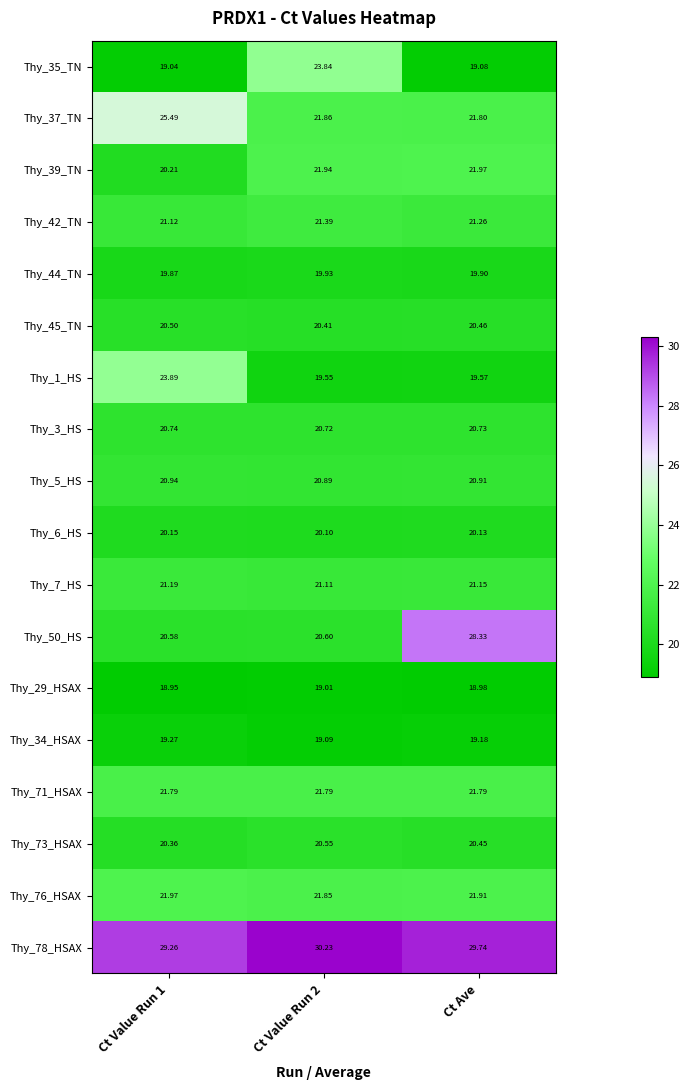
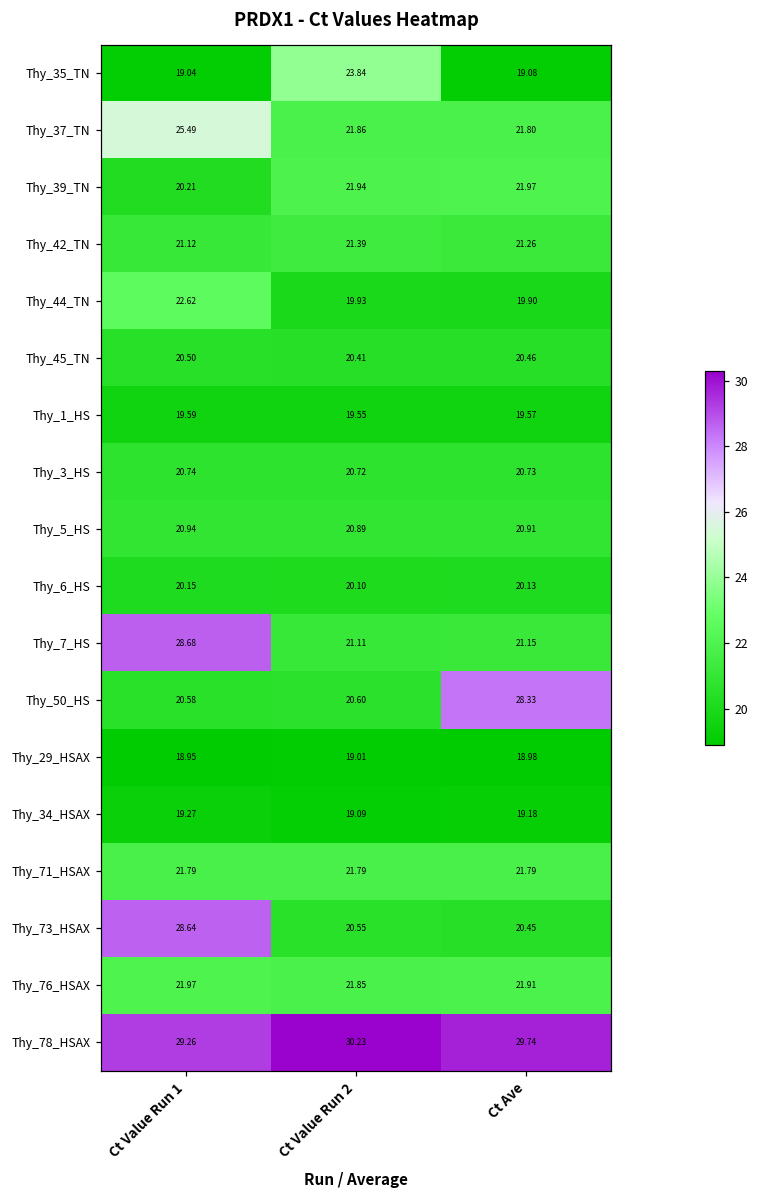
  {
    "Thy_35_TN": {
      "Ct Value Run 1": 19.04,
      "Ct Value Run 2": 23.84,
      "Ct Ave": 19.08
    },
    "Thy_37_TN": {
      "Ct Value Run 1": 25.49,
      "Ct Value Run 2": 21.86,
      "Ct Ave": 21.80
    },
    "Thy_39_TN": {
      "Ct Value Run 1": 20.21,
      "Ct Value Run 2": 21.94,
      "Ct Ave": 21.97
    },
    "Thy_42_TN": {
      "Ct Value Run 1": 21.12,
      "Ct Value Run 2": 21.39,
      "Ct Ave": 21.26
    },
    "Thy_44_TN": {
-     "Ct Value Run 1": 19.87,
+     "Ct Value Run 1": 22.62,
      "Ct Value Run 2": 19.93,
      "Ct Ave": 19.90
    },
    "Thy_45_TN": {
      "Ct Value Run 1": 20.50,
      "Ct Value Run 2": 20.41,
      "Ct Ave": 20.46
    },
    "Thy_1_HS": {
-     "Ct Value Run 1": 23.89,
+     "Ct Value Run 1": 19.59,
      "Ct Value Run 2": 19.55,
      "Ct Ave": 19.57
    },
    "Thy_3_HS": {
      "Ct Value Run 1": 20.74,
      "Ct Value Run 2": 20.72,
      "Ct Ave": 20.73
    },
    "Thy_5_HS": {
      "Ct Value Run 1": 20.94,
      "Ct Value Run 2": 20.89,
      "Ct Ave": 20.91
    },
    "Thy_6_HS": {
      "Ct Value Run 1": 20.15,
      "Ct Value Run 2": 20.10,
      "Ct Ave": 20.13
    },
    "Thy_7_HS": {
-     "Ct Value Run 1": 21.19,
+     "Ct Value Run 1": 28.68,
      "Ct Value Run 2": 21.11,
      "Ct Ave": 21.15
    },
    "Thy_50_HS": {
      "Ct Value Run 1": 20.58,
      "Ct Value Run 2": 20.60,
      "Ct Ave": 28.33
    },
    "Thy_29_HSAX": {
      "Ct Value Run 1": 18.95,
      "Ct Value Run 2": 19.01,
      "Ct Ave": 18.98
    },
    "Thy_34_HSAX": {
      "Ct Value Run 1": 19.27,
      "Ct Value Run 2": 19.09,
      "Ct Ave": 19.18
    },
    "Thy_71_HSAX": {
      "Ct Value Run 1": 21.79,
      "Ct Value Run 2": 21.79,
      "Ct Ave": 21.79
    },
    "Thy_73_HSAX": {
-     "Ct Value Run 1": 20.36,
+     "Ct Value Run 1": 28.64,
      "Ct Value Run 2": 20.55,
      "Ct Ave": 20.45
    },
    "Thy_76_HSAX": {
      "Ct Value Run 1": 21.97,
      "Ct Value Run 2": 21.85,
      "Ct Ave": 21.91
    },
    "Thy_78_HSAX": {
      "Ct Value Run 1": 29.26,
      "Ct Value Run 2": 30.23,
      "Ct Ave": 29.74
    }
  }
